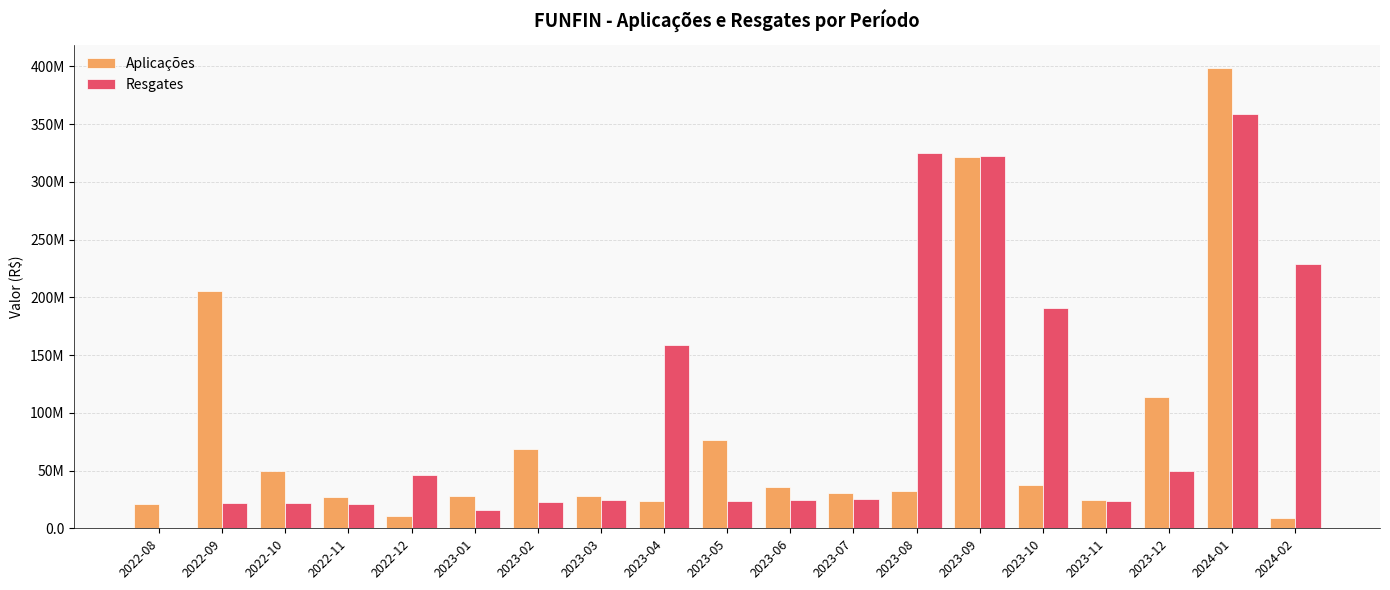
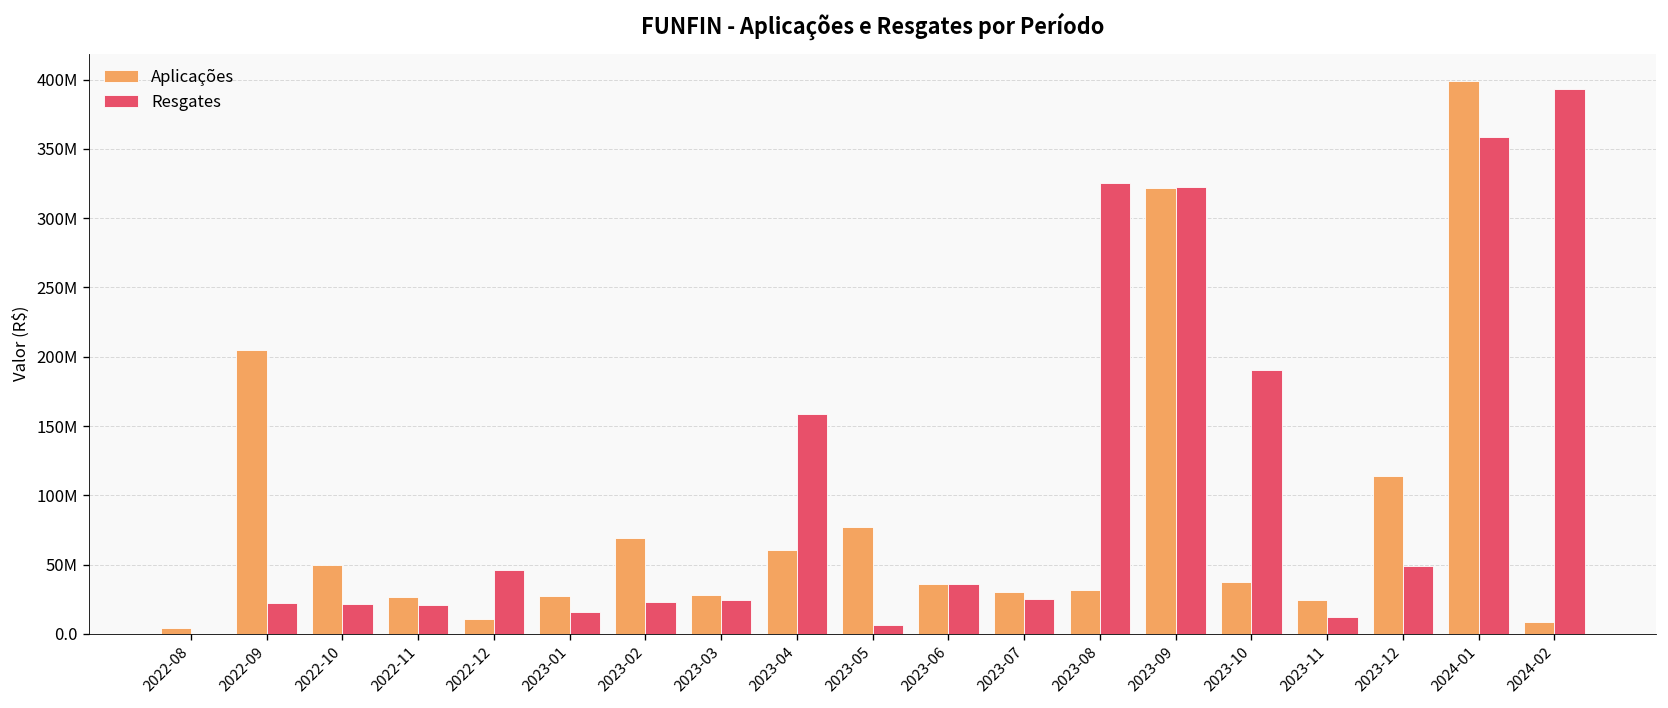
  {
    "Aplicações": {
-     "2022-08": 21000000,
+     "2022-08": 5000000,
      "2022-09": 205000000,
      "2022-10": 50000000,
      "2022-11": 27000000,
      "2022-12": 11000000,
      "2023-01": 28000000,
      "2023-02": 69000000,
      "2023-03": 28000000,
-     "2023-04": 24000000,
+     "2023-04": 61000000,
      "2023-05": 77000000,
      "2023-06": 36000000,
      "2023-07": 30000000,
      "2023-08": 32000000,
      "2023-09": 322000000,
      "2023-10": 38000000,
      "2023-11": 24000000,
      "2023-12": 114000000,
      "2024-01": 399000000,
      "2024-02": 9000000
    },
    "Resgates": {
      "2022-09": 22000000,
      "2022-10": 22000000,
      "2022-11": 21000000,
      "2022-12": 46000000,
      "2023-01": 16000000,
      "2023-02": 23000000,
      "2023-03": 24000000,
      "2023-04": 159000000,
-     "2023-05": 24000000,
-     "2023-06": 25000000,
+     "2023-05": 7000000,
+     "2023-06": 36000000,
      "2023-07": 25000000,
      "2023-08": 325000000,
      "2023-09": 323000000,
      "2023-10": 191000000,
-     "2023-11": 23000000,
+     "2023-11": 12000000,
      "2023-12": 49000000,
      "2024-01": 359000000,
-     "2024-02": 228000000
+     "2024-02": 393000000
    }
  }
